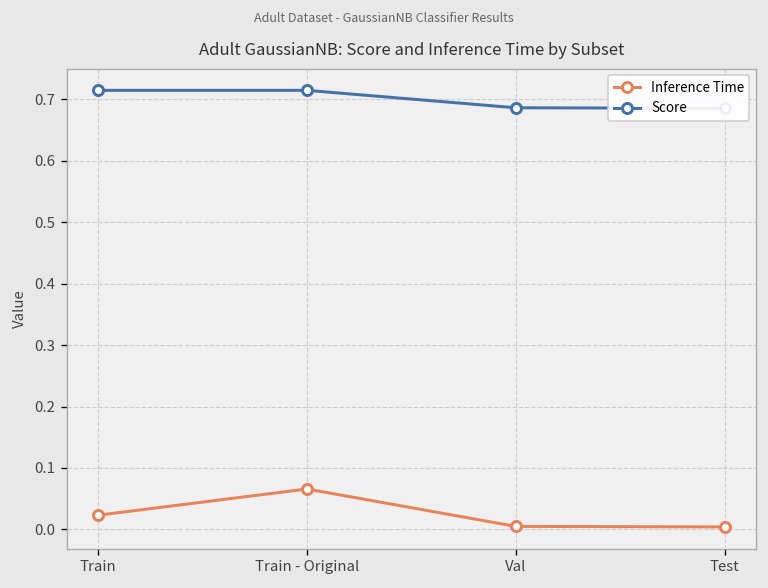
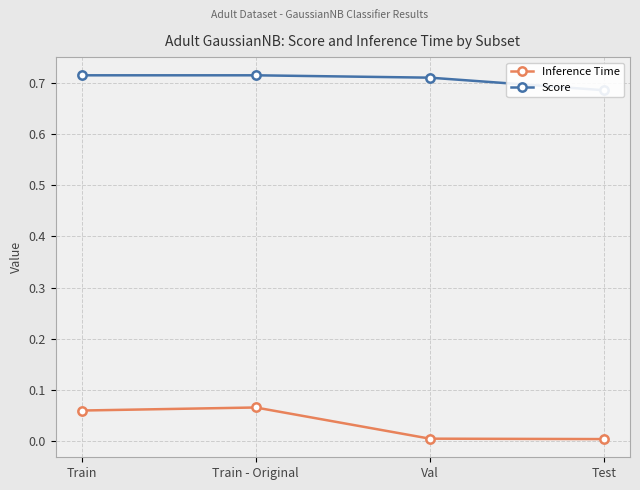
  {
    "Inference Time": {
-     "Train": 0.02,
+     "Train": 0.06,
      "Train - Original": 0.07,
      "Val": 0.00,
      "Test": 0.00
    },
    "Score": {
      "Train": 0.71,
      "Train - Original": 0.71,
-     "Val": 0.69
+     "Val": 0.71
    }
  }
